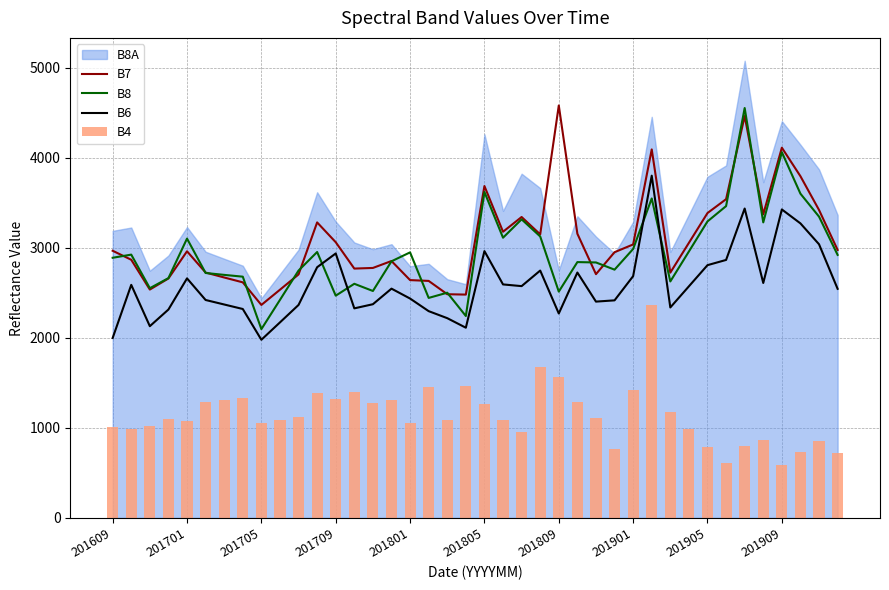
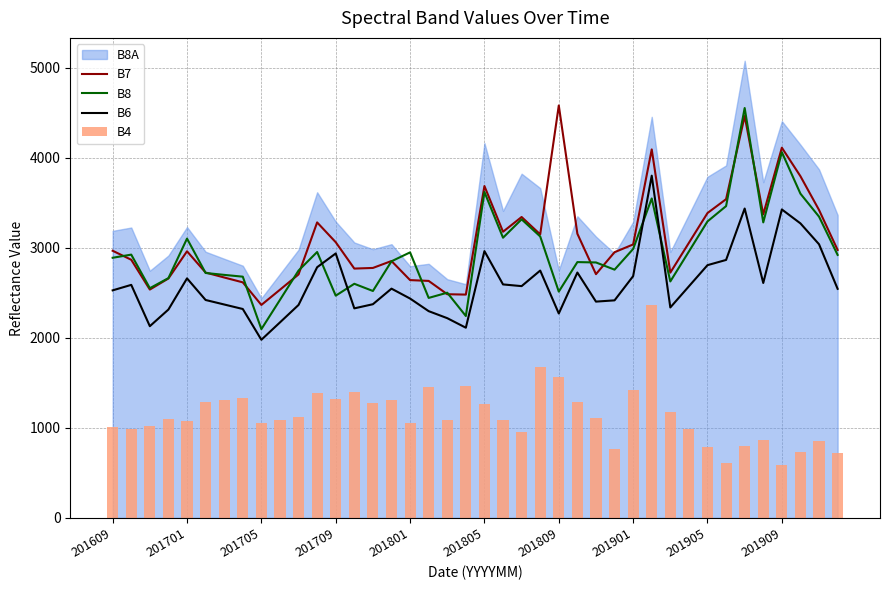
  {
    "B7": {
      "201609": 3000,
      "201701": 3000,
      "201705": 2400,
      "201709": 3100,
      "201801": 2600,
      "201805": 3700,
      "201809": 4600,
      "201901": 3000,
      "201905": 3400,
      "201909": 4100
    },
    "B4": {
      "201609": 1000,
      "201701": 1100,
      "201705": 1100,
      "201709": 1300,
      "201801": 1100,
      "201805": 1300,
      "201809": 1600,
      "201901": 1400,
      "201905": 800,
      "201909": 600
    },
    "B8A": {
      "201609": 3200,
      "201701": 3200,
      "201705": 2400,
      "201709": 3300,
      "201801": 2800,
-     "201805": 4300,
+     "201805": 4200,
      "201809": 2800,
      "201901": 3300,
      "201905": 3800,
      "201909": 4400
    },
    "B8": {
      "201609": 2900,
      "201701": 3100,
      "201705": 2100,
      "201709": 2500,
      "201801": 3000,
      "201805": 3600,
      "201809": 2500,
      "201901": 3000,
      "201905": 3300,
      "201909": 4100
    },
    "B6": {
-     "201609": 2000,
+     "201609": 2500,
      "201701": 2700,
      "201705": 2000,
      "201709": 2900,
      "201801": 2400,
      "201805": 3000,
      "201809": 2300,
      "201901": 2700,
      "201905": 2800,
      "201909": 3400
    }
  }
